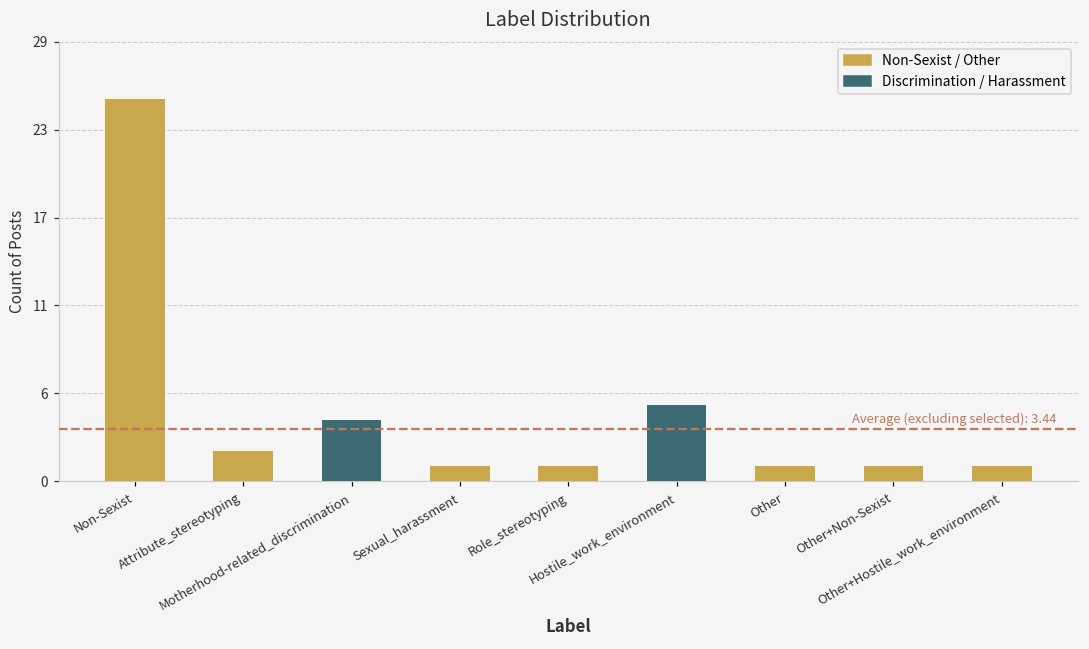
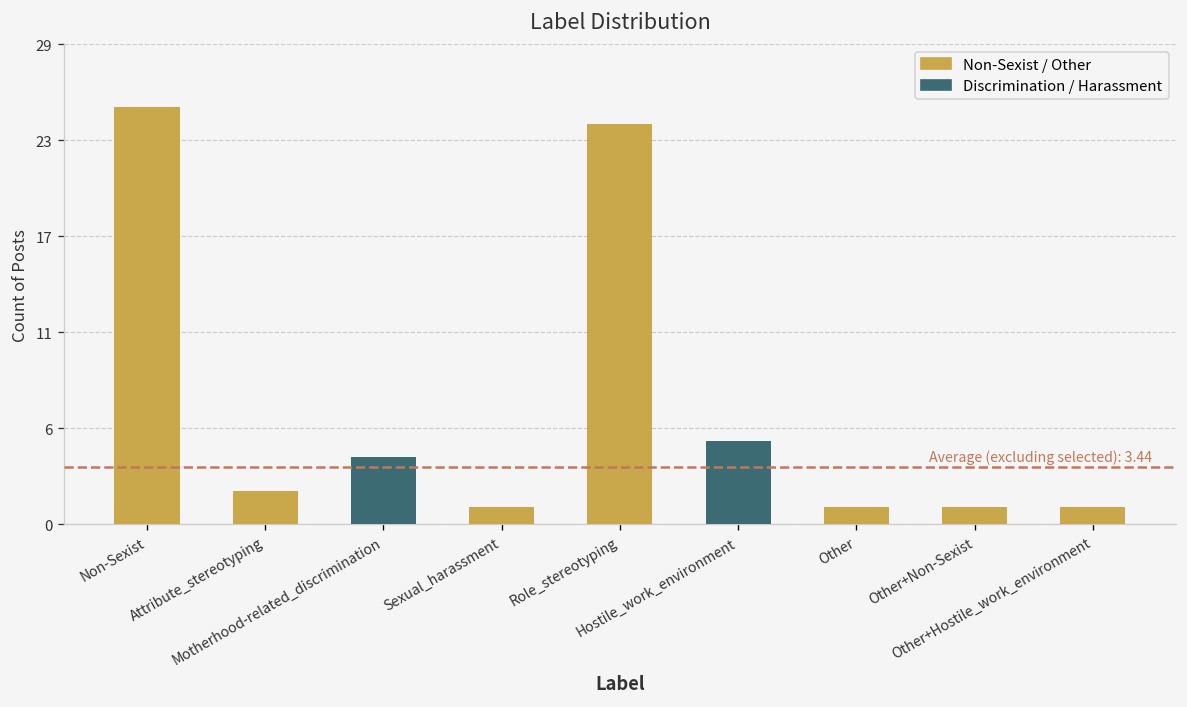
  {
    "Non-Sexist": 25,
    "Attribute_stereotyping": 2,
    "Motherhood-related_discrimination": 4,
    "Sexual_harassment": 1,
-   "Role_stereotyping": 1,
+   "Role_stereotyping": 24,
    "Hostile_work_environment": 5,
    "Other": 1,
    "Other+Non-Sexist": 1,
    "Other+Hostile_work_environment": 1
  }
